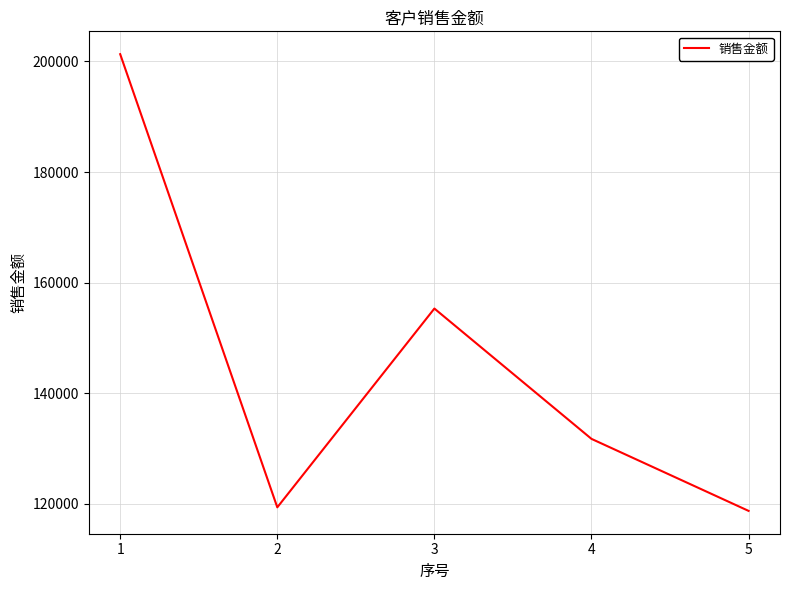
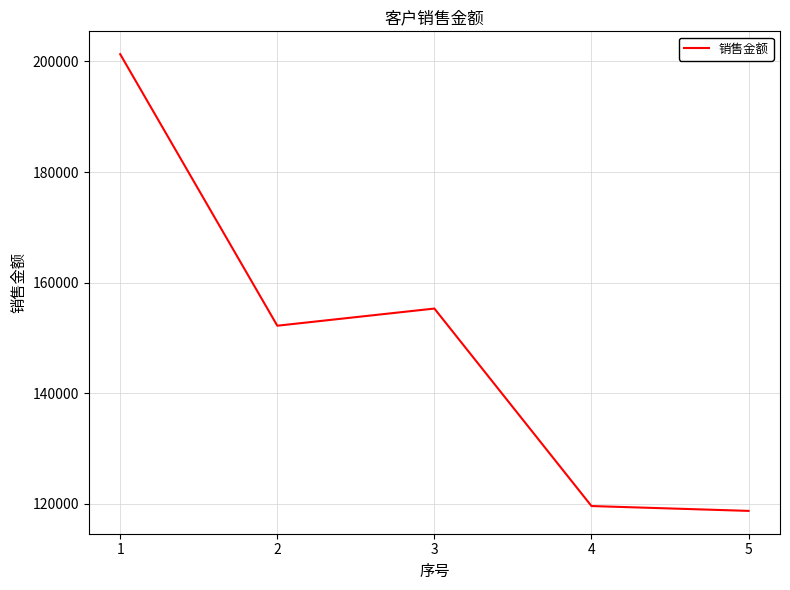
  {
    "1": 201000,
-   "2": 119000,
+   "2": 152000,
    "3": 155000,
-   "4": 132000,
+   "4": 120000,
    "5": 119000
  }
